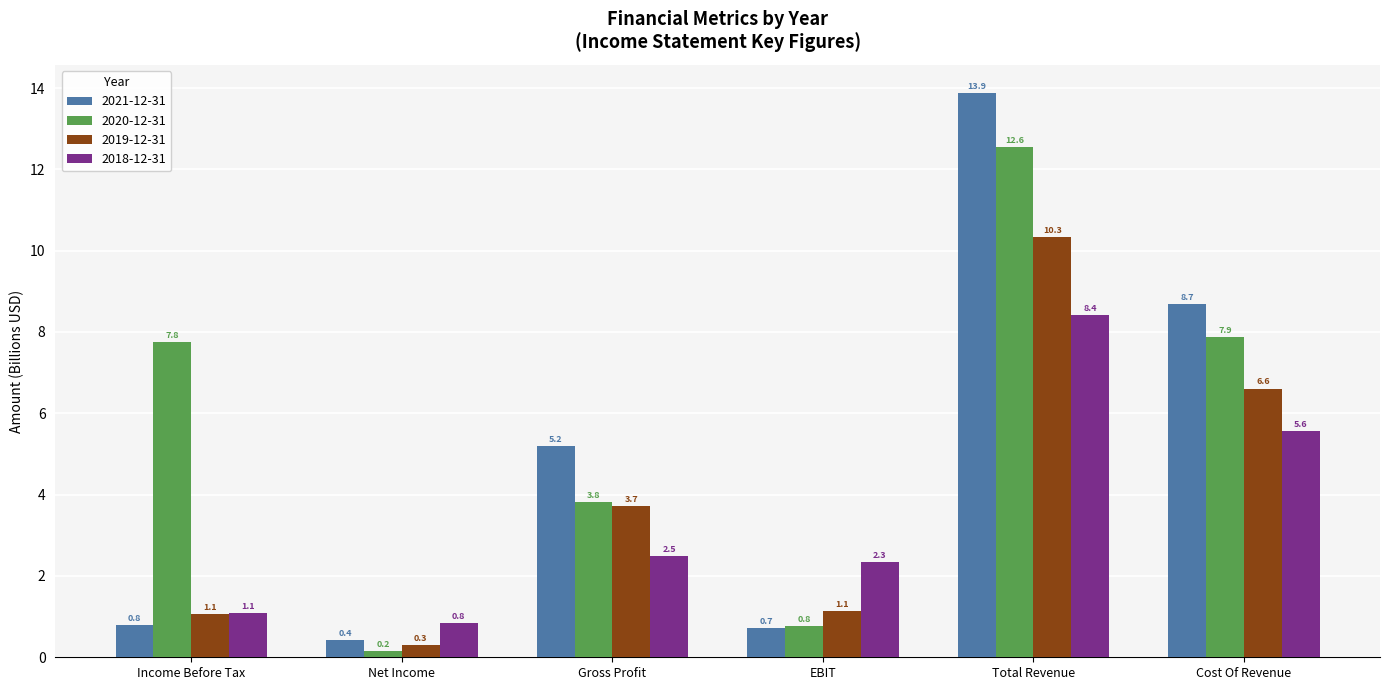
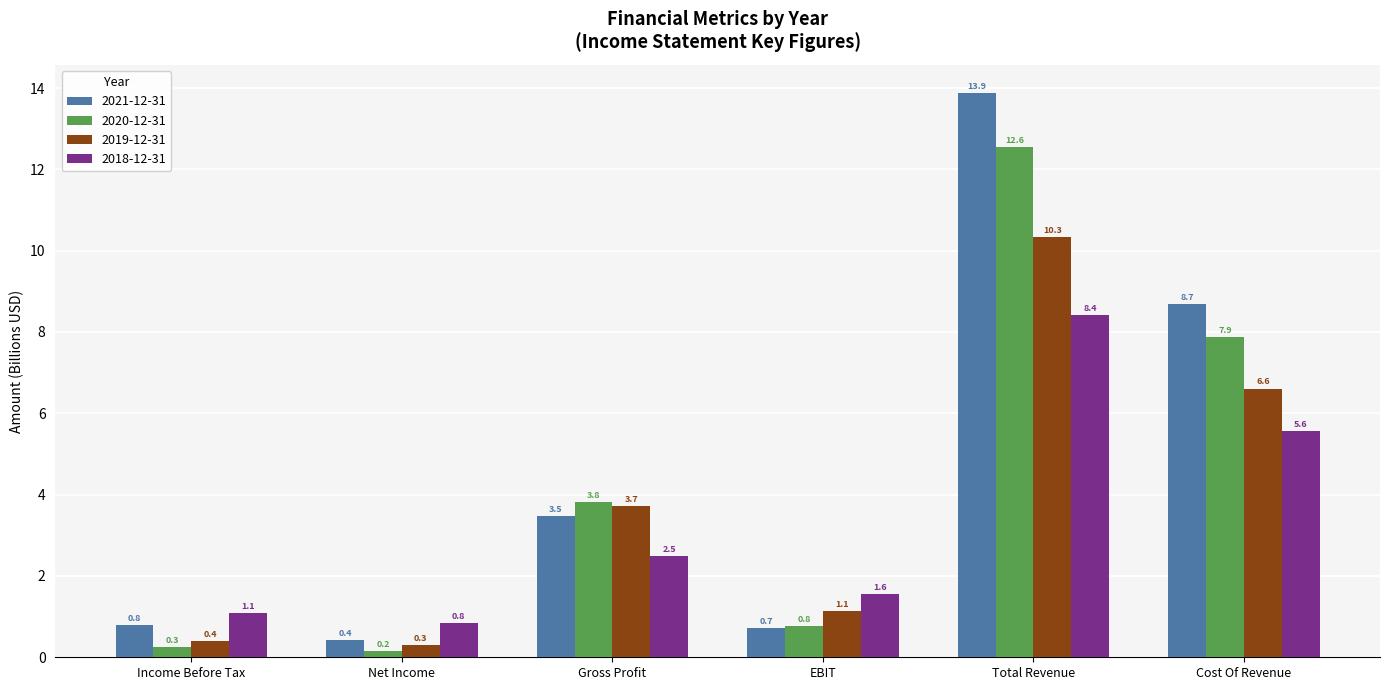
  {
    "2021-12-31": {
      "Income Before Tax": 0.8,
      "Net Income": 0.4,
-     "Gross Profit": 5.2,
+     "Gross Profit": 3.5,
      "EBIT": 0.7,
      "Total Revenue": 13.9,
      "Cost Of Revenue": 8.7
    },
    "2020-12-31": {
-     "Income Before Tax": 7.8,
+     "Income Before Tax": 0.3,
      "Net Income": 0.2,
      "Gross Profit": 3.8,
      "EBIT": 0.8,
      "Total Revenue": 12.6,
      "Cost Of Revenue": 7.9
    },
    "2019-12-31": {
-     "Income Before Tax": 1.1,
+     "Income Before Tax": 0.4,
      "Net Income": 0.3,
      "Gross Profit": 3.7,
      "EBIT": 1.1,
      "Total Revenue": 10.3,
      "Cost Of Revenue": 6.6
    },
    "2018-12-31": {
      "Income Before Tax": 1.1,
      "Net Income": 0.8,
      "Gross Profit": 2.5,
-     "EBIT": 2.3,
+     "EBIT": 1.6,
      "Total Revenue": 8.4,
      "Cost Of Revenue": 5.6
    }
  }
